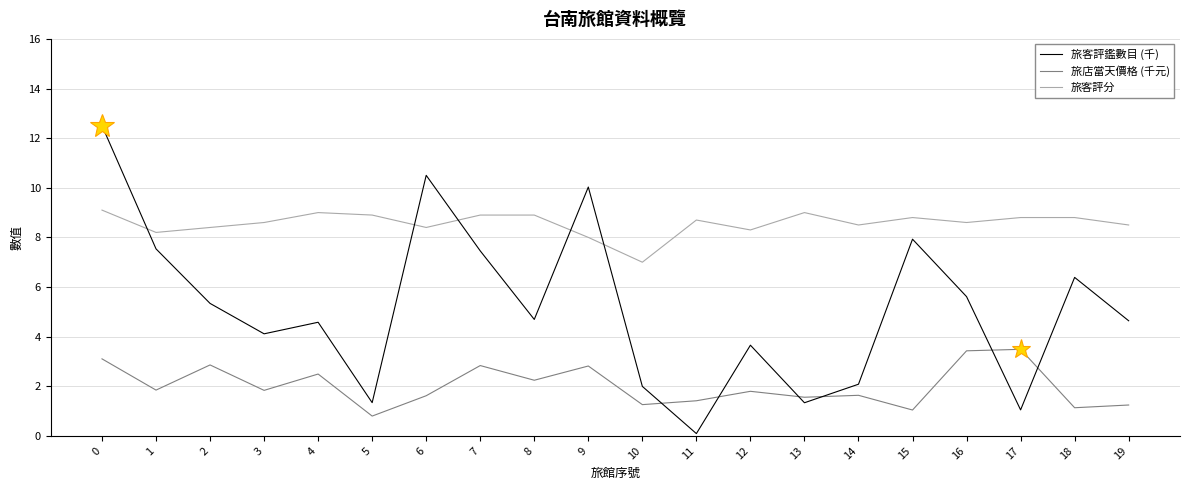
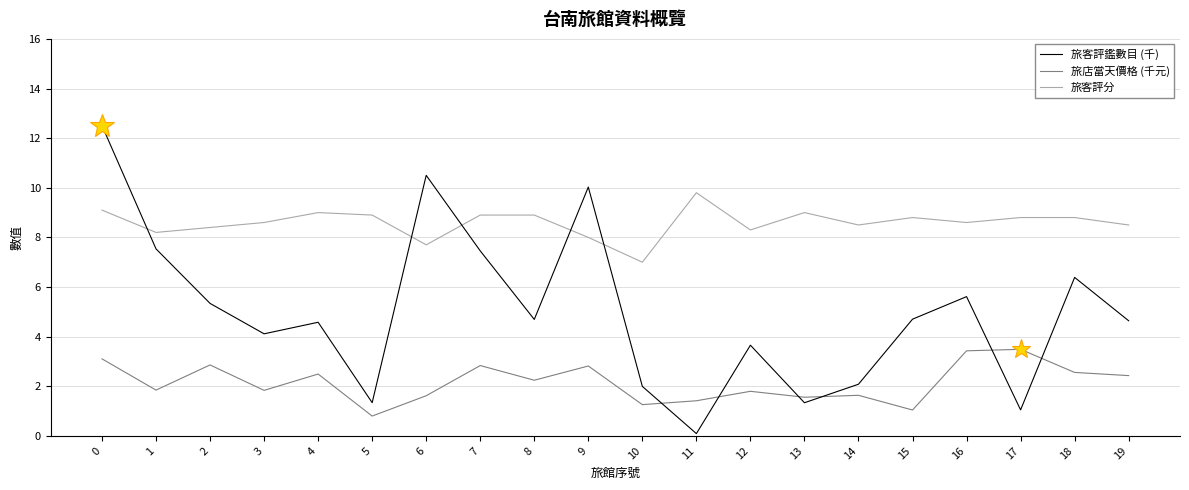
  {
    "旅客評鑑數目 (千)": {
      "1": 7.5,
      "2": 5.3,
      "3": 4.1,
      "4": 4.6,
      "5": 1.3,
      "6": 10.5,
      "7": 7.5,
      "8": 4.7,
      "9": 10.0,
      "10": 2.0,
      "11": 0.1,
      "12": 3.7,
      "13": 1.3,
      "14": 2.1,
-     "15": 7.9,
+     "15": 4.7,
      "16": 5.6,
      "17": 1.0,
      "18": 6.4,
      "19": 4.6
    },
    "旅店當天價格 (千元)": {
      "0": 3.1,
      "1": 1.8,
      "2": 2.9,
      "3": 1.8,
      "4": 2.5,
      "5": 0.8,
      "6": 1.6,
      "7": 2.8,
      "8": 2.2,
      "9": 2.8,
      "10": 1.3,
      "11": 1.4,
      "12": 1.8,
      "13": 1.6,
      "14": 1.6,
      "15": 1.0,
      "16": 3.4,
-     "18": 1.1,
-     "19": 1.2
+     "18": 2.6,
+     "19": 2.4
    },
    "旅客評分": {
      "0": 9.1,
      "1": 8.2,
      "2": 8.4,
      "3": 8.6,
      "4": 9.0,
      "5": 8.9,
-     "6": 8.4,
+     "6": 7.7,
      "7": 8.9,
      "8": 8.9,
      "9": 8.0,
      "10": 7.0,
-     "11": 8.7,
+     "11": 9.8,
      "12": 8.3,
      "13": 9.0,
      "14": 8.5,
      "15": 8.8,
      "16": 8.6,
      "17": 8.8,
      "18": 8.8,
      "19": 8.5
    }
  }
